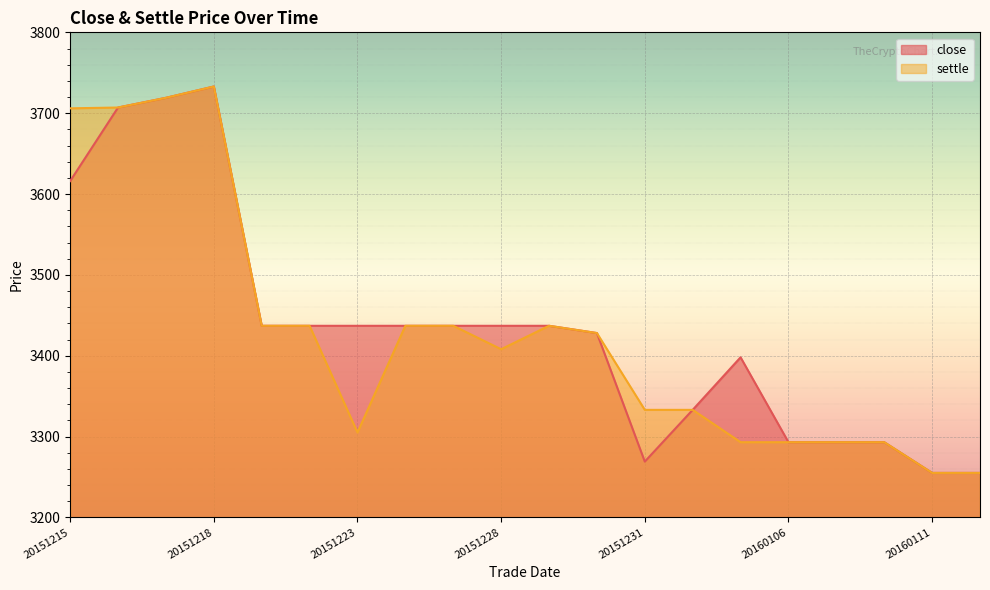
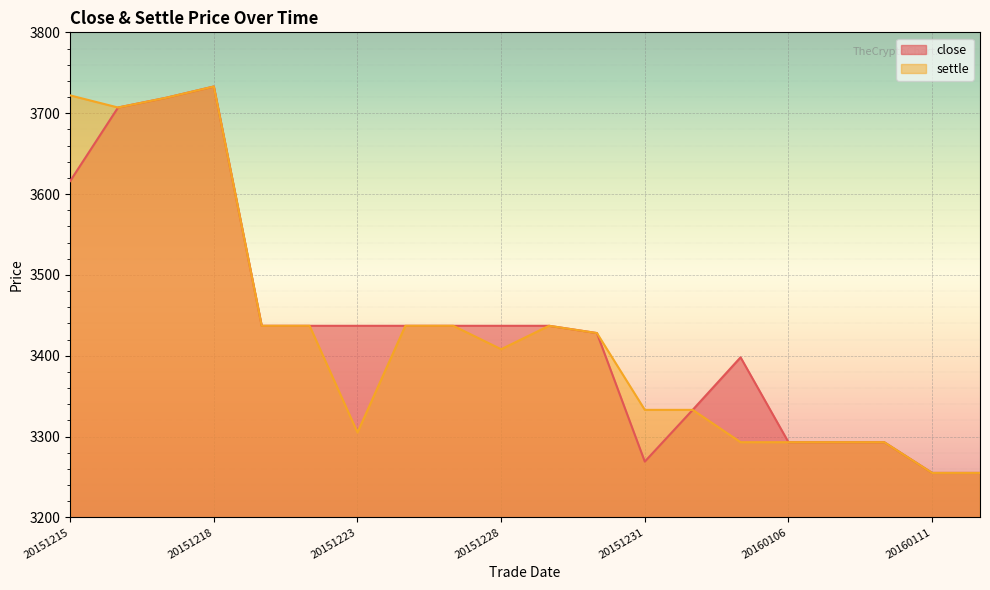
  {
    "close": {
      "20151215": 3620,
      "20151223": 3440,
      "20151228": 3440,
      "20151231": 3270
    },
    "settle": {
-     "20151215": 3710,
+     "20151215": 3720,
      "20151223": 3310,
      "20151228": 3410,
      "20151231": 3330
    }
  }
